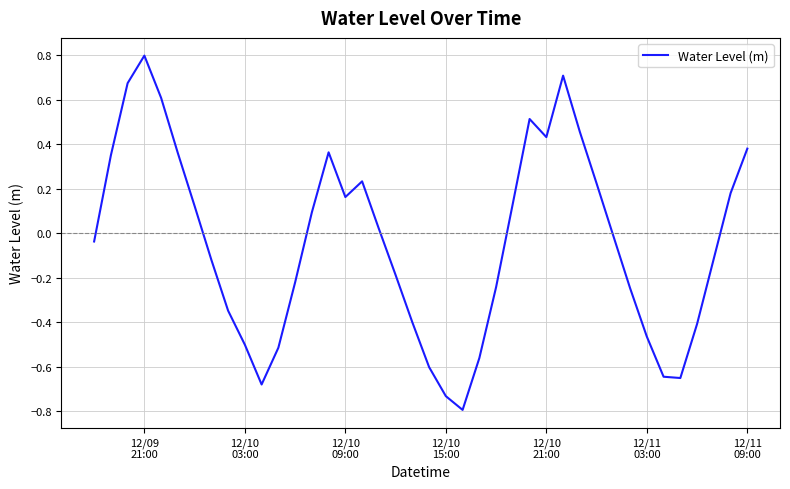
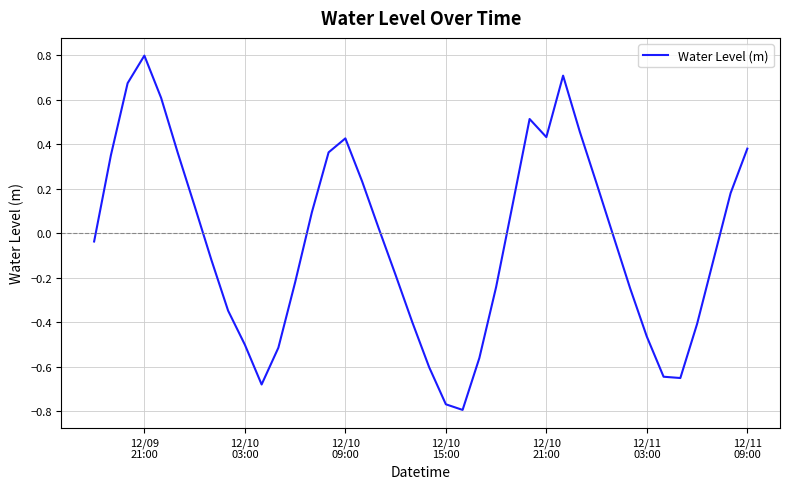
  {
    "12/09 21:00": 0.80,
    "12/10 03:00": -0.50,
-   "12/10 09:00": 0.16,
-   "12/10 15:00": -0.73,
+   "12/10 09:00": 0.43,
+   "12/10 15:00": -0.77,
    "12/10 21:00": 0.43,
    "12/11 03:00": -0.46,
    "12/11 09:00": 0.38
  }
